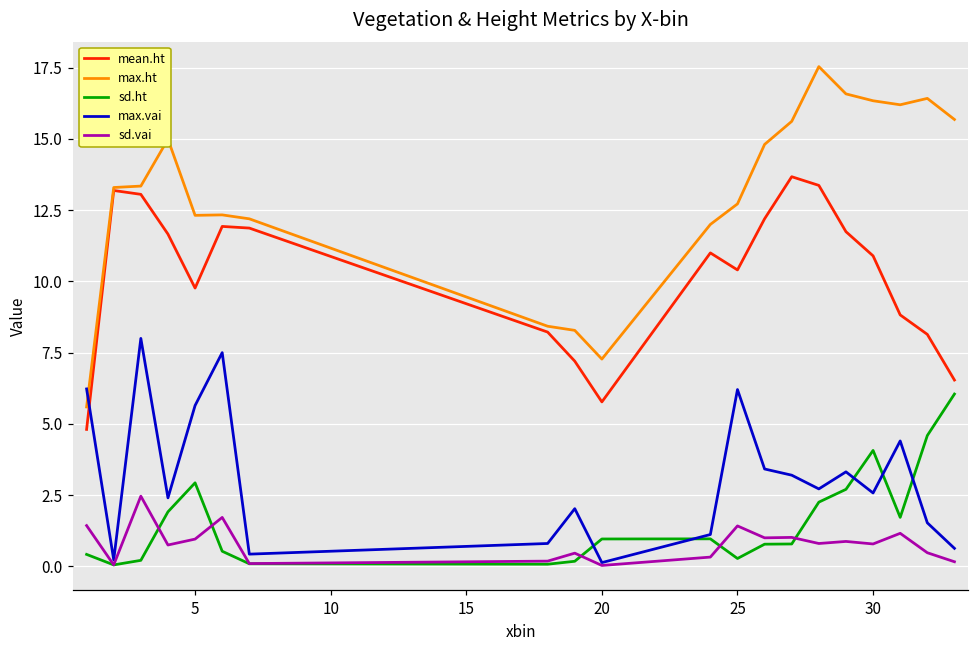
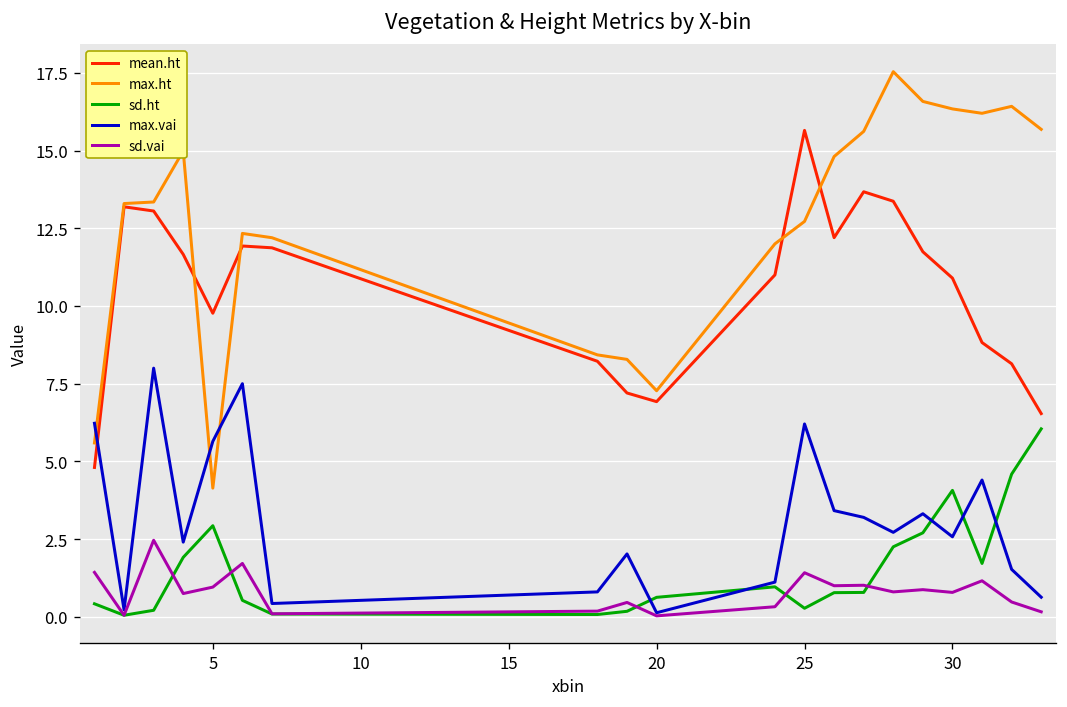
  {
    "mean.ht": {
      "5": 9.8,
-     "20": 5.8,
-     "25": 10.4,
+     "20": 6.9,
+     "25": 15.6,
      "30": 10.9
    },
    "max.ht": {
-     "5": 12.3,
+     "5": 4.1,
      "20": 7.3,
      "25": 12.7,
      "30": 16.3
    },
    "sd.ht": {
      "5": 2.9,
-     "20": 1.0,
+     "20": 0.6,
      "25": 0.3,
      "30": 4.1
    },
    "max.vai": {
      "5": 5.6,
      "20": 0.1,
      "25": 6.2,
      "30": 2.6
    },
    "sd.vai": {
      "5": 1.0,
      "20": 0.0,
      "25": 1.4,
      "30": 0.8
    }
  }
